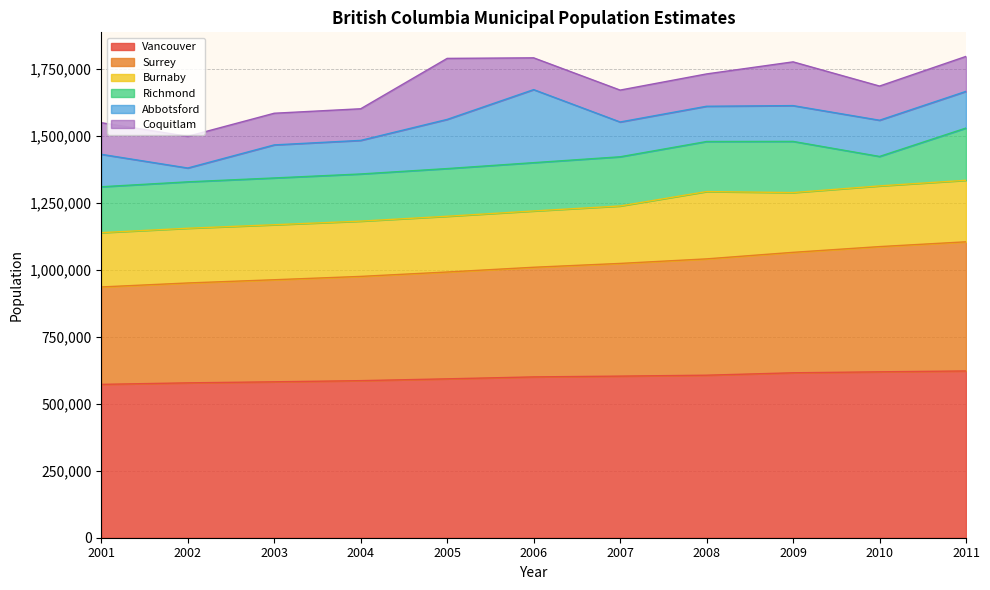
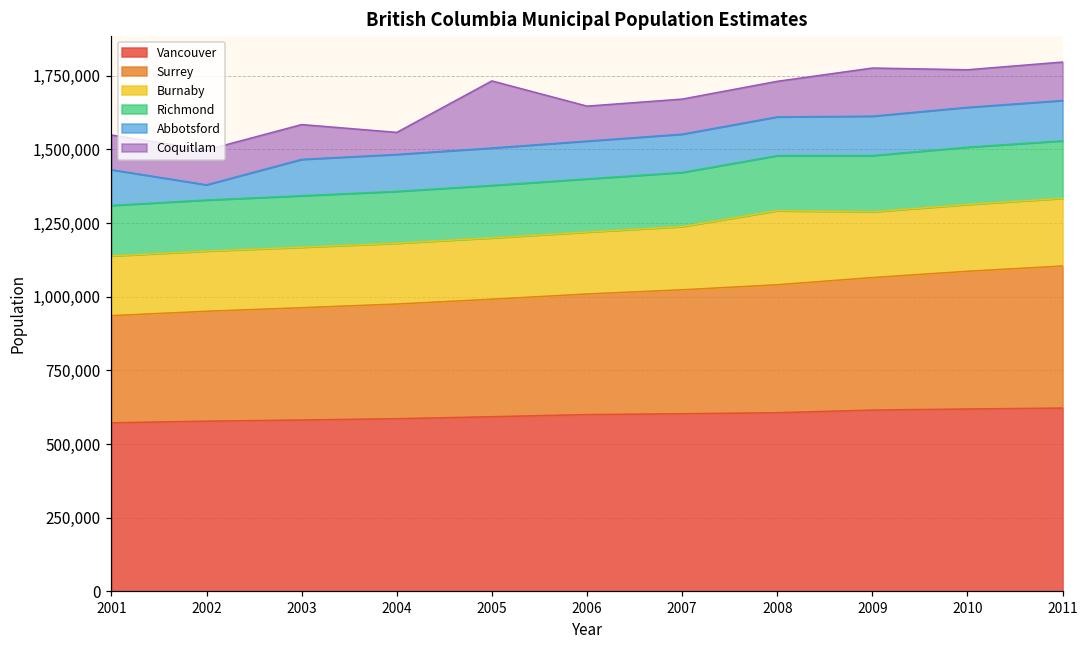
  {
    "Burnaby": {
      "2001": "200,000",
      "2002": "200,000",
      "2003": "210,000",
      "2004": "210,000",
      "2005": "210,000",
      "2006": "210,000",
      "2007": "210,000",
      "2008": "250,000",
      "2009": "220,000",
      "2010": "230,000",
      "2011": "230,000"
    },
    "Richmond": {
      "2001": "170,000",
      "2002": "170,000",
      "2003": "170,000",
      "2004": "180,000",
      "2005": "180,000",
      "2006": "180,000",
      "2007": "180,000",
      "2008": "190,000",
      "2009": "190,000",
-     "2010": "110,000",
+     "2010": "190,000",
      "2011": "190,000"
    },
    "Abbotsford": {
      "2001": "120,000",
      "2002": "50,000",
      "2003": "120,000",
      "2004": "130,000",
-     "2005": "180,000",
-     "2006": "270,000",
+     "2005": "130,000",
+     "2006": "130,000",
      "2007": "130,000",
      "2008": "130,000",
      "2009": "130,000",
      "2010": "140,000",
      "2011": "140,000"
    },
    "Coquitlam": {
      "2001": "120,000",
      "2002": "120,000",
      "2003": "120,000",
-     "2004": "120,000",
+     "2004": "70,000",
      "2005": "230,000",
      "2006": "120,000",
      "2007": "120,000",
      "2008": "120,000",
      "2009": "160,000",
      "2010": "130,000",
      "2011": "130,000"
    }
  }
